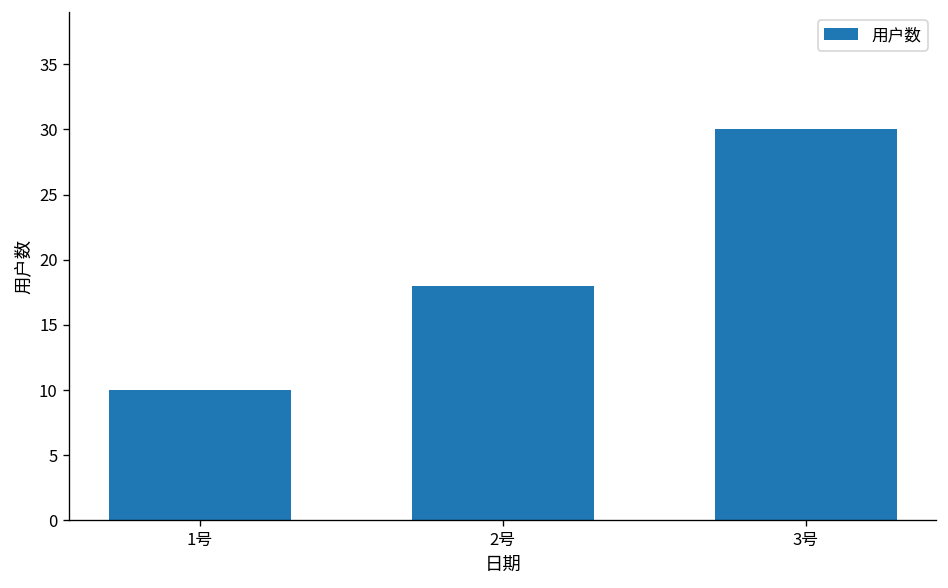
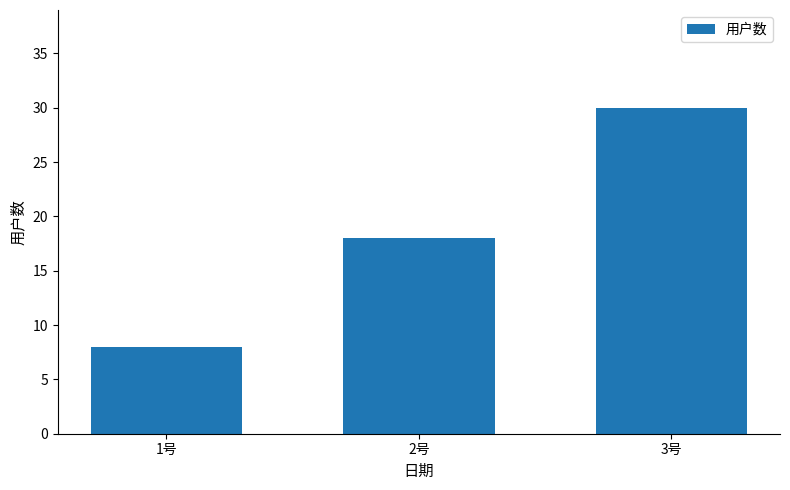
  {
-   "1号": 10,
+   "1号": 8,
    "2号": 18,
    "3号": 30
  }
